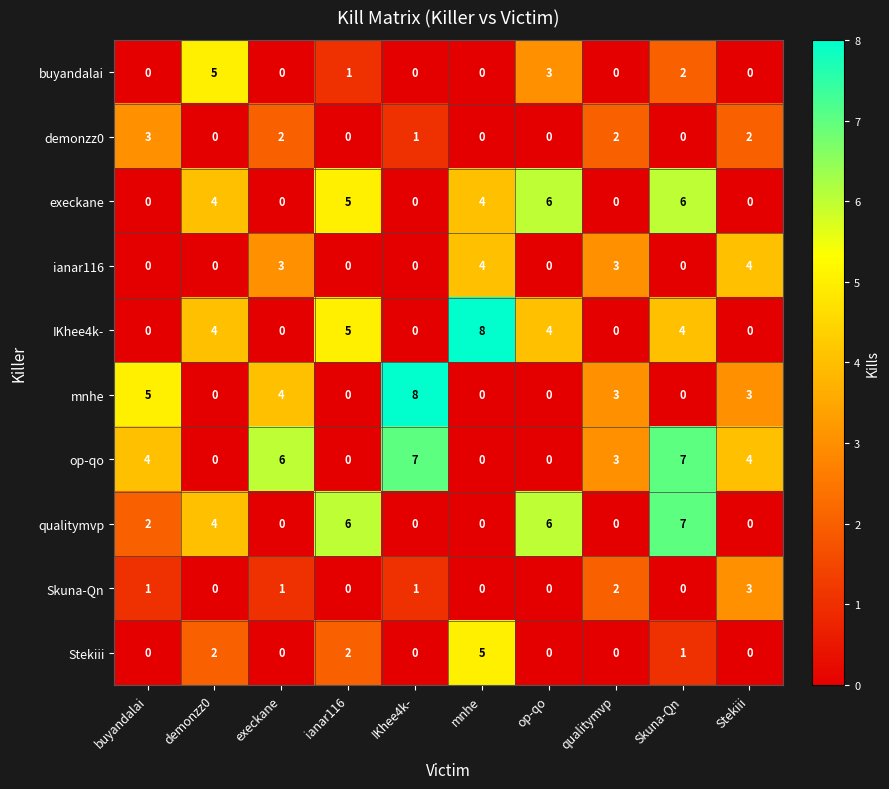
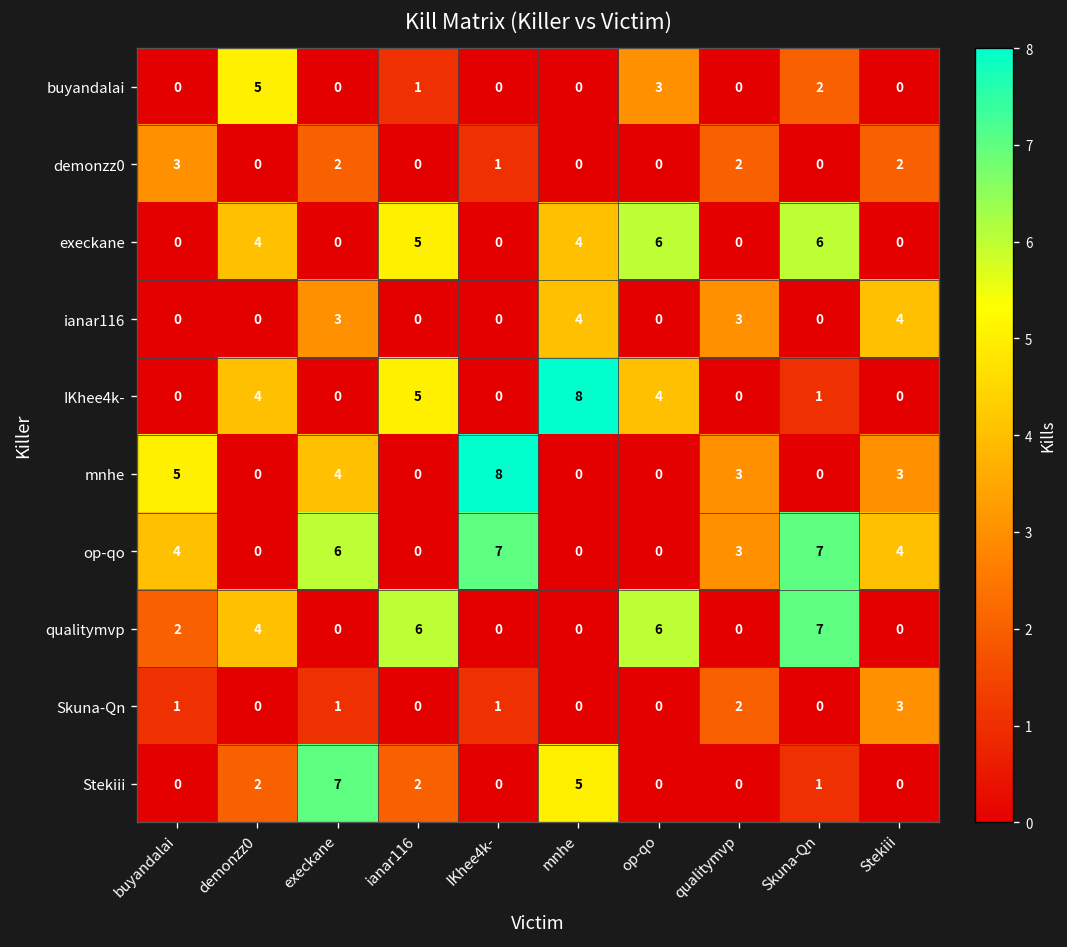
  {
    "buyandalai": {
      "buyandalai": 0,
      "demonzz0": 5,
      "execkane": 0,
      "ianar116": 1,
      "IKhee4k-": 0,
      "mnhe": 0,
      "op-qo": 3,
      "qualitymvp": 0,
      "Skuna-Qn": 2,
      "Stekiii": 0
    },
    "demonzz0": {
      "buyandalai": 3,
      "demonzz0": 0,
      "execkane": 2,
      "ianar116": 0,
      "IKhee4k-": 1,
      "mnhe": 0,
      "op-qo": 0,
      "qualitymvp": 2,
      "Skuna-Qn": 0,
      "Stekiii": 2
    },
    "execkane": {
      "buyandalai": 0,
      "demonzz0": 4,
      "execkane": 0,
      "ianar116": 5,
      "IKhee4k-": 0,
      "mnhe": 4,
      "op-qo": 6,
      "qualitymvp": 0,
      "Skuna-Qn": 6,
      "Stekiii": 0
    },
    "ianar116": {
      "buyandalai": 0,
      "demonzz0": 0,
      "execkane": 3,
      "ianar116": 0,
      "IKhee4k-": 0,
      "mnhe": 4,
      "op-qo": 0,
      "qualitymvp": 3,
      "Skuna-Qn": 0,
      "Stekiii": 4
    },
    "IKhee4k-": {
      "buyandalai": 0,
      "demonzz0": 4,
      "execkane": 0,
      "ianar116": 5,
      "IKhee4k-": 0,
      "mnhe": 8,
      "op-qo": 4,
      "qualitymvp": 0,
-     "Skuna-Qn": 4,
+     "Skuna-Qn": 1,
      "Stekiii": 0
    },
    "mnhe": {
      "buyandalai": 5,
      "demonzz0": 0,
      "execkane": 4,
      "ianar116": 0,
      "IKhee4k-": 8,
      "mnhe": 0,
      "op-qo": 0,
      "qualitymvp": 3,
      "Skuna-Qn": 0,
      "Stekiii": 3
    },
    "op-qo": {
      "buyandalai": 4,
      "demonzz0": 0,
      "execkane": 6,
      "ianar116": 0,
      "IKhee4k-": 7,
      "mnhe": 0,
      "op-qo": 0,
      "qualitymvp": 3,
      "Skuna-Qn": 7,
      "Stekiii": 4
    },
    "qualitymvp": {
      "buyandalai": 2,
      "demonzz0": 4,
      "execkane": 0,
      "ianar116": 6,
      "IKhee4k-": 0,
      "mnhe": 0,
      "op-qo": 6,
      "qualitymvp": 0,
      "Skuna-Qn": 7,
      "Stekiii": 0
    },
    "Skuna-Qn": {
      "buyandalai": 1,
      "demonzz0": 0,
      "execkane": 1,
      "ianar116": 0,
      "IKhee4k-": 1,
      "mnhe": 0,
      "op-qo": 0,
      "qualitymvp": 2,
      "Skuna-Qn": 0,
      "Stekiii": 3
    },
    "Stekiii": {
      "buyandalai": 0,
      "demonzz0": 2,
-     "execkane": 0,
+     "execkane": 7,
      "ianar116": 2,
      "IKhee4k-": 0,
      "mnhe": 5,
      "op-qo": 0,
      "qualitymvp": 0,
      "Skuna-Qn": 1,
      "Stekiii": 0
    }
  }
